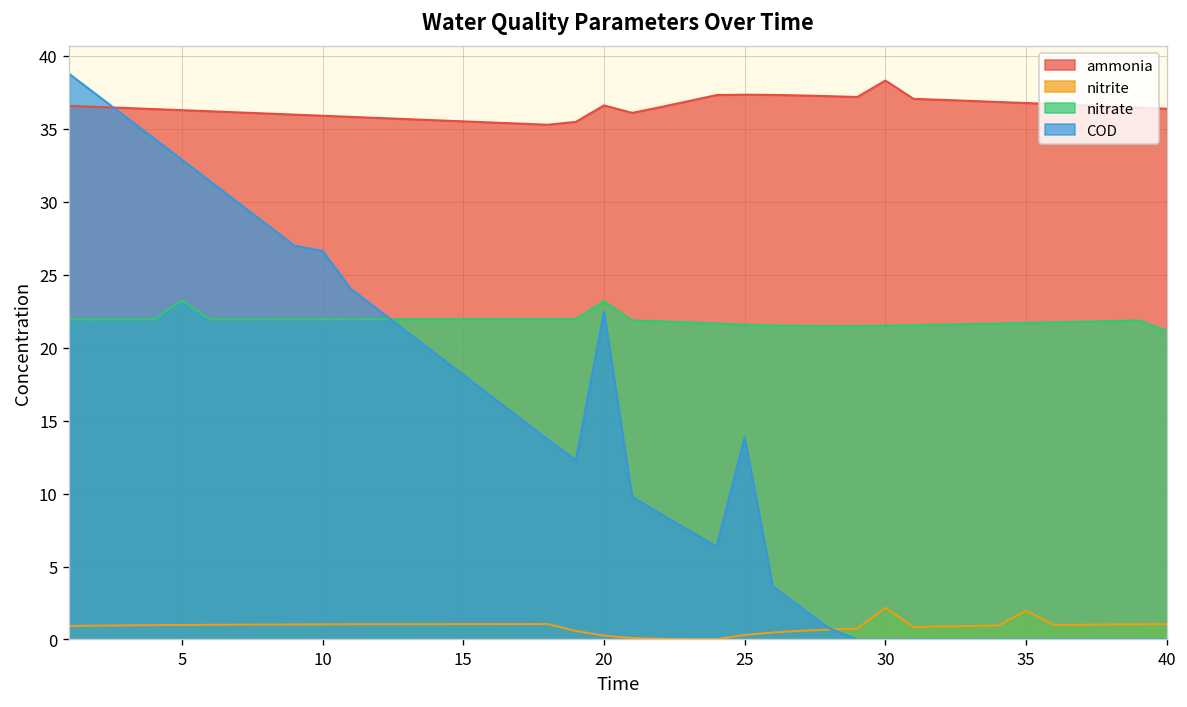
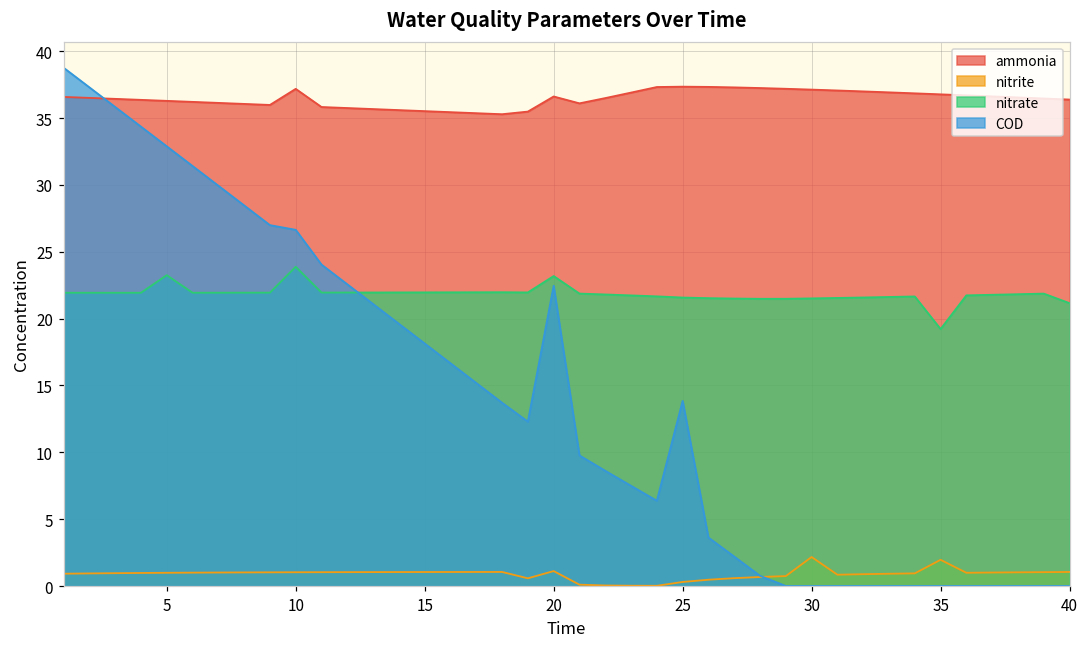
  {
    "ammonia": {
      "5": 36.3,
-     "10": 35.9,
+     "10": 37.2,
      "15": 35.5,
      "20": 36.6,
      "25": 37.3,
-     "30": 38.3,
+     "30": 37.1,
      "35": 36.8,
      "40": 36.4
    },
    "nitrite": {
      "5": 1.0,
      "10": 1.0,
      "15": 1.1,
-     "20": 0.3,
+     "20": 1.1,
      "25": 0.3,
      "30": 2.2,
      "35": 2.0,
      "40": 1.1
    },
    "nitrate": {
      "5": 23.2,
-     "10": 21.9,
+     "10": 23.9,
      "15": 22.0,
      "20": 23.2,
      "25": 21.6,
      "30": 21.5,
-     "35": 21.7,
+     "35": 19.2,
      "40": 21.2
    },
    "COD": {
      "5": 32.9,
      "10": 26.6,
      "15": 18.1,
      "20": 22.5,
      "25": 13.8,
      "30": 0.0,
      "35": 0.0,
      "40": 0.0
    }
  }
